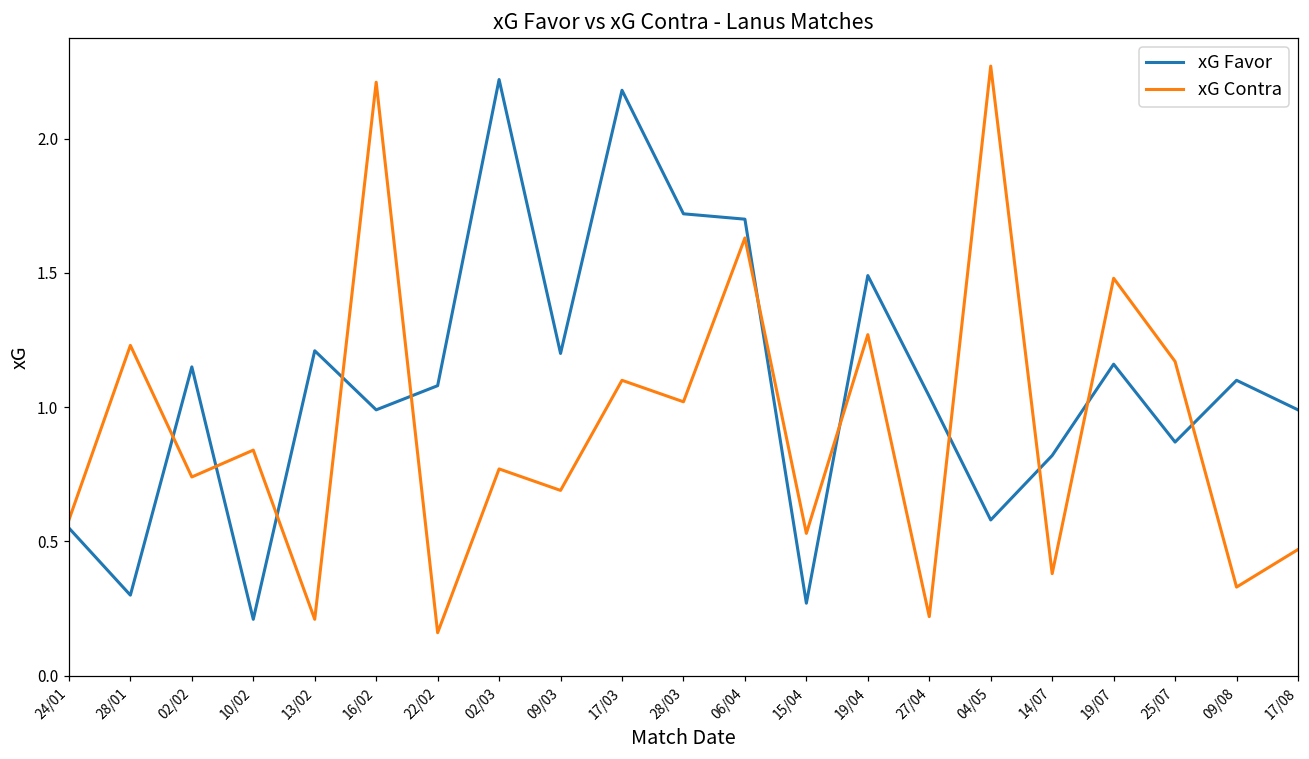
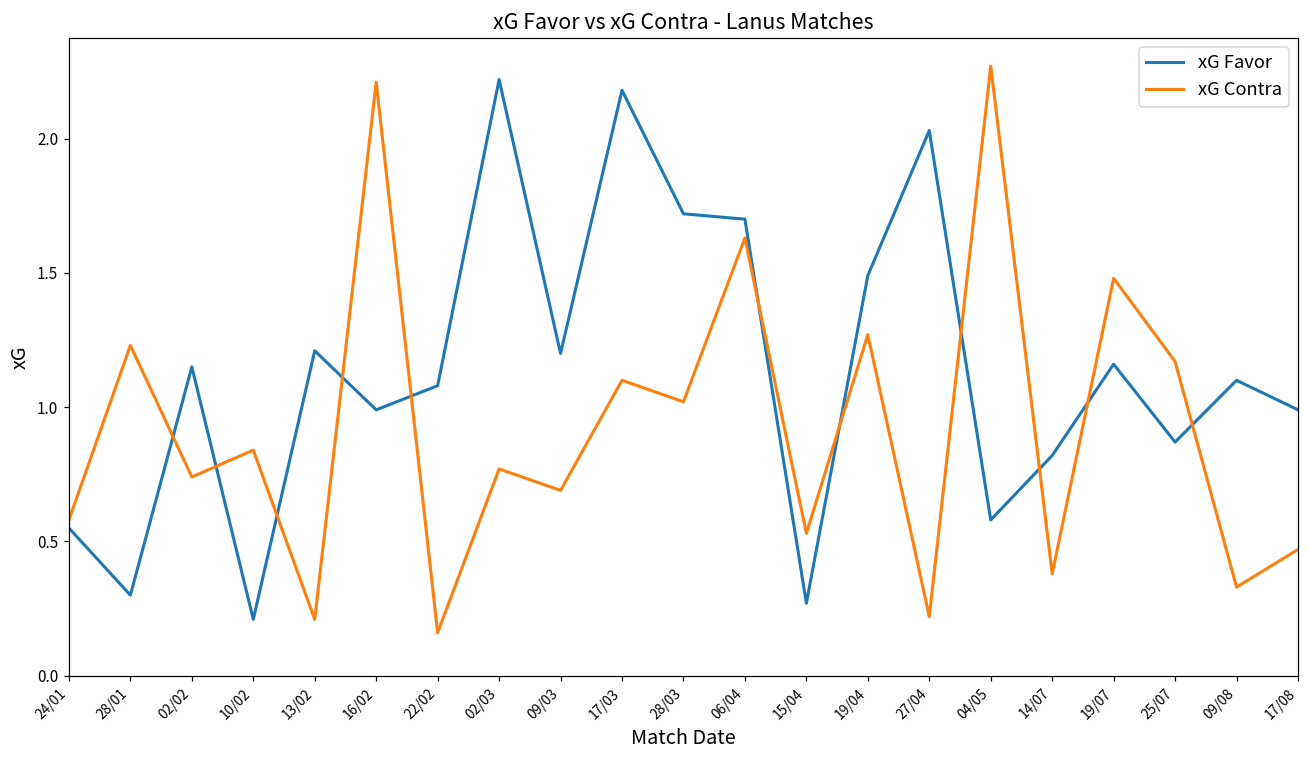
  {
    "xG Favor": {
      "24/01": 0.55,
      "28/01": 0.30,
      "02/02": 1.15,
      "10/02": 0.21,
      "13/02": 1.21,
      "16/02": 0.99,
      "22/02": 1.08,
      "02/03": 2.22,
      "09/03": 1.20,
      "17/03": 2.18,
      "28/03": 1.72,
      "06/04": 1.70,
      "15/04": 0.27,
      "19/04": 1.49,
-     "27/04": 1.04,
+     "27/04": 2.03,
      "04/05": 0.58,
      "14/07": 0.82,
      "19/07": 1.16,
      "25/07": 0.87,
      "09/08": 1.10,
      "17/08": 0.99
    },
    "xG Contra": {
      "24/01": 0.58,
      "28/01": 1.23,
      "02/02": 0.74,
      "10/02": 0.84,
      "13/02": 0.21,
      "16/02": 2.21,
      "22/02": 0.16,
      "02/03": 0.77,
      "09/03": 0.69,
      "17/03": 1.10,
      "28/03": 1.02,
      "06/04": 1.63,
      "15/04": 0.53,
      "19/04": 1.27,
      "27/04": 0.22,
      "04/05": 2.27,
      "14/07": 0.38,
      "19/07": 1.48,
      "25/07": 1.17,
      "09/08": 0.33,
      "17/08": 0.47
    }
  }
